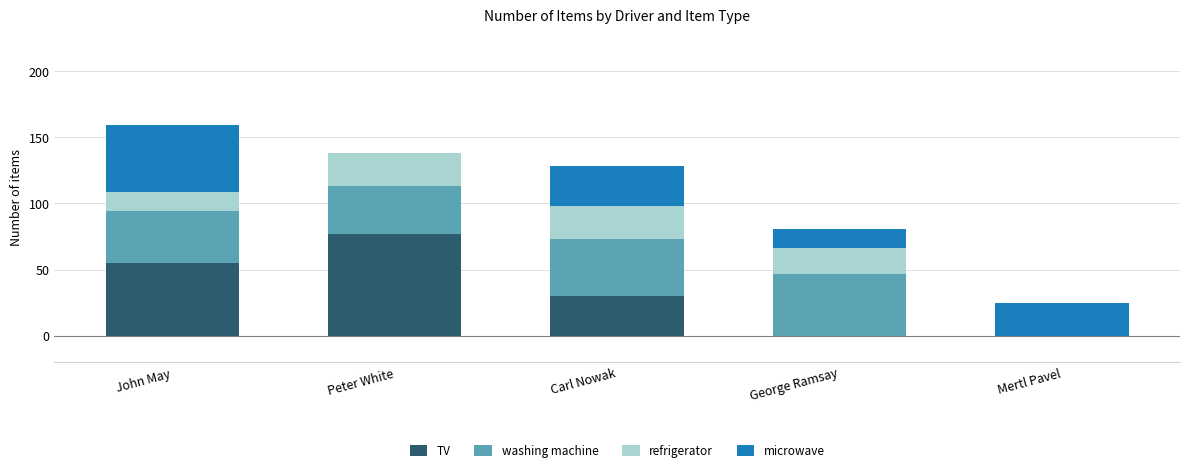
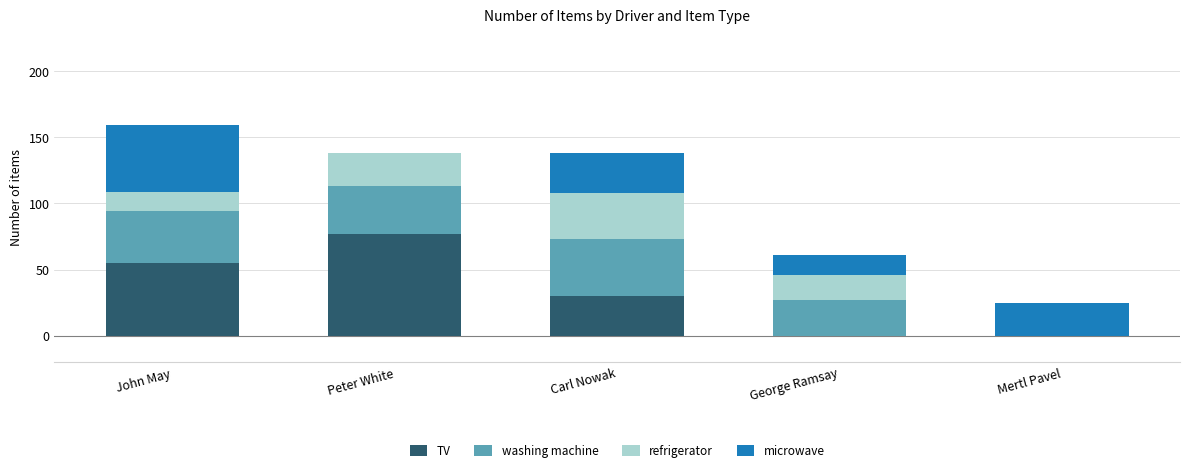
  {
    "washing machine": {
      "John May": 39,
      "Peter White": 36,
      "Carl Nowak": 43,
-     "George Ramsay": 47,
+     "George Ramsay": 27,
      "Mertl Pavel": 0
    },
    "refrigerator": {
      "John May": 15,
      "Peter White": 25,
-     "Carl Nowak": 25,
+     "Carl Nowak": 35,
      "George Ramsay": 19,
      "Mertl Pavel": 0
    },
    "microwave": {
      "John May": 50,
      "Peter White": 0,
      "Carl Nowak": 30,
      "George Ramsay": 15,
      "Mertl Pavel": 25
    }
  }
